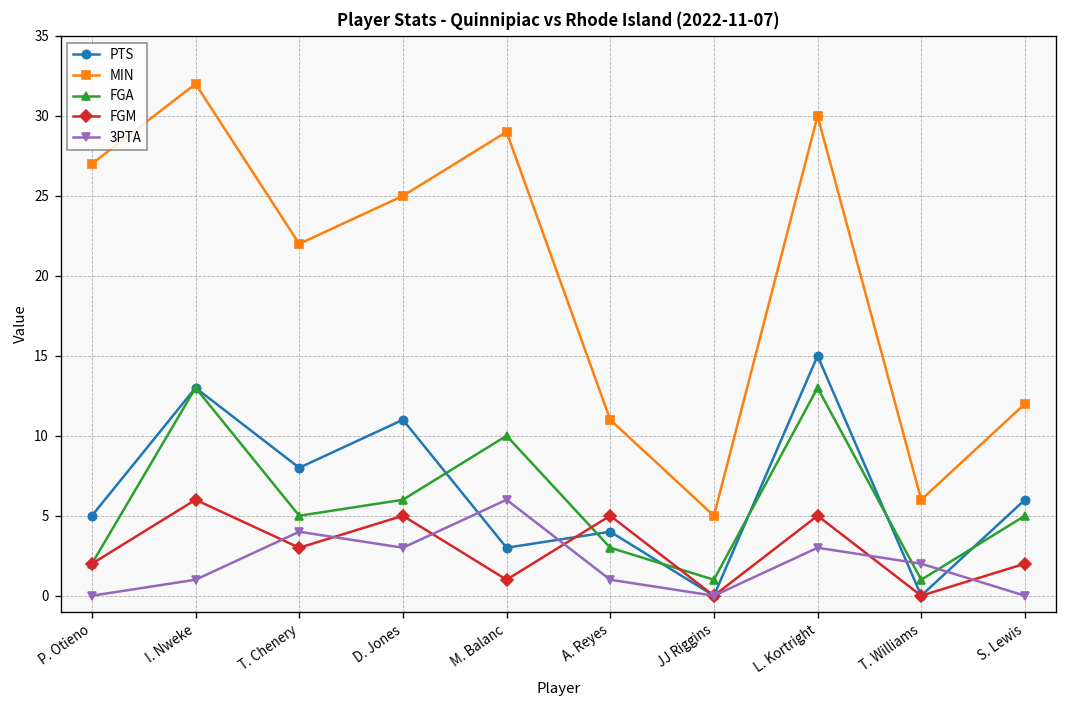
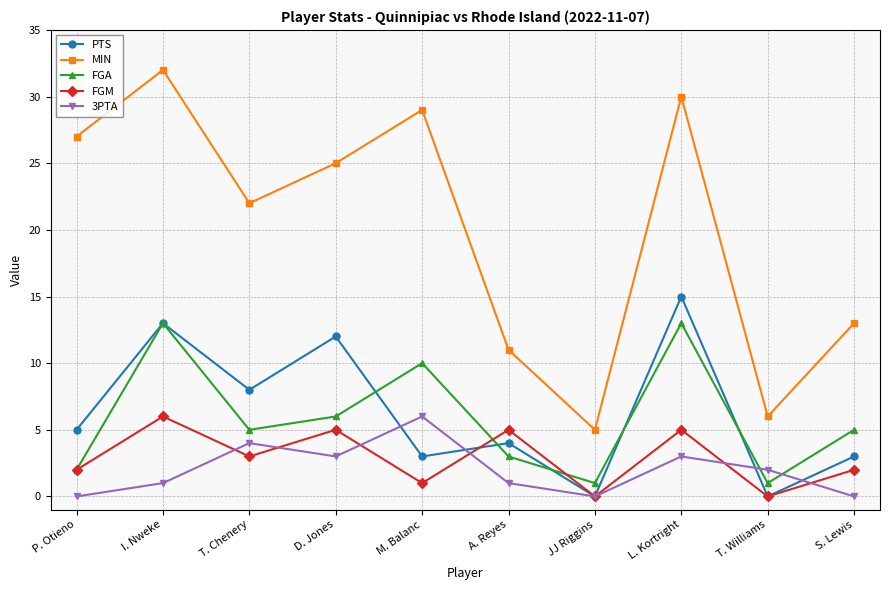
  {
    "PTS": {
      "P. Otieno": 5,
      "T. Chenery": 8,
-     "D. Jones": 11,
+     "D. Jones": 12,
      "M. Balanc": 3,
      "A. Reyes": 4,
      "L. Kortright": 15,
-     "S. Lewis": 6
+     "S. Lewis": 3
    },
    "MIN": {
      "P. Otieno": 27,
      "I. Nweke": 32,
      "T. Chenery": 22,
      "D. Jones": 25,
      "M. Balanc": 29,
      "A. Reyes": 11,
      "JJ Riggins": 5,
      "L. Kortright": 30,
      "T. Williams": 6,
-     "S. Lewis": 12
+     "S. Lewis": 13
    },
    "FGA": {
      "T. Chenery": 5,
      "D. Jones": 6,
      "M. Balanc": 10,
      "A. Reyes": 3,
      "JJ Riggins": 1,
      "L. Kortright": 13,
      "T. Williams": 1,
      "S. Lewis": 5
    },
    "FGM": {
      "I. Nweke": 6,
      "T. Chenery": 3,
      "D. Jones": 5,
      "M. Balanc": 1,
      "A. Reyes": 5,
      "L. Kortright": 5,
      "S. Lewis": 2
    },
    "3PTA": {
      "P. Otieno": 0,
      "I. Nweke": 1,
      "T. Chenery": 4,
      "D. Jones": 3,
      "M. Balanc": 6,
      "A. Reyes": 1,
      "L. Kortright": 3,
      "T. Williams": 2,
      "S. Lewis": 0
    }
  }
